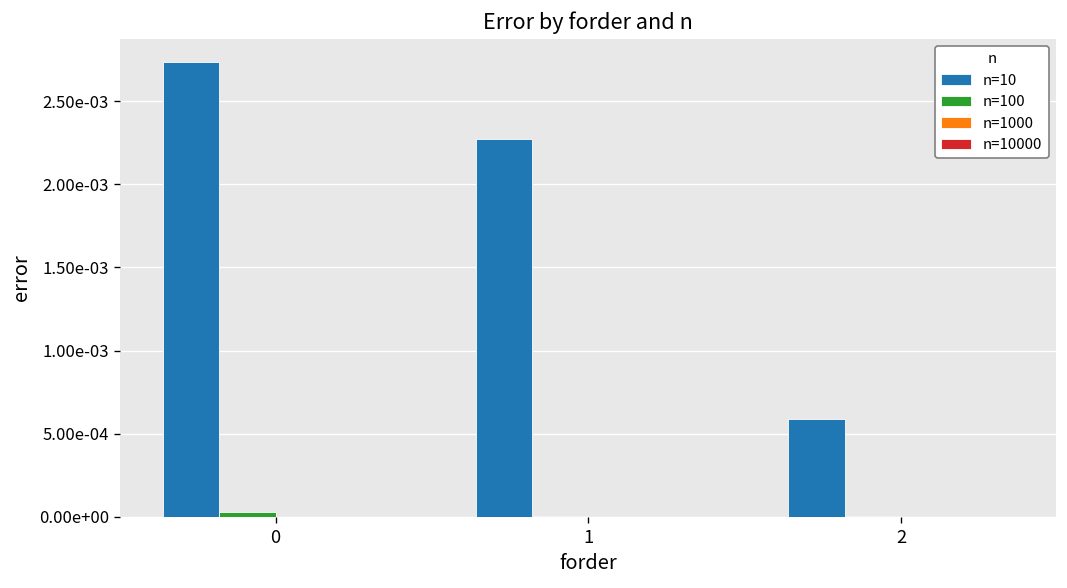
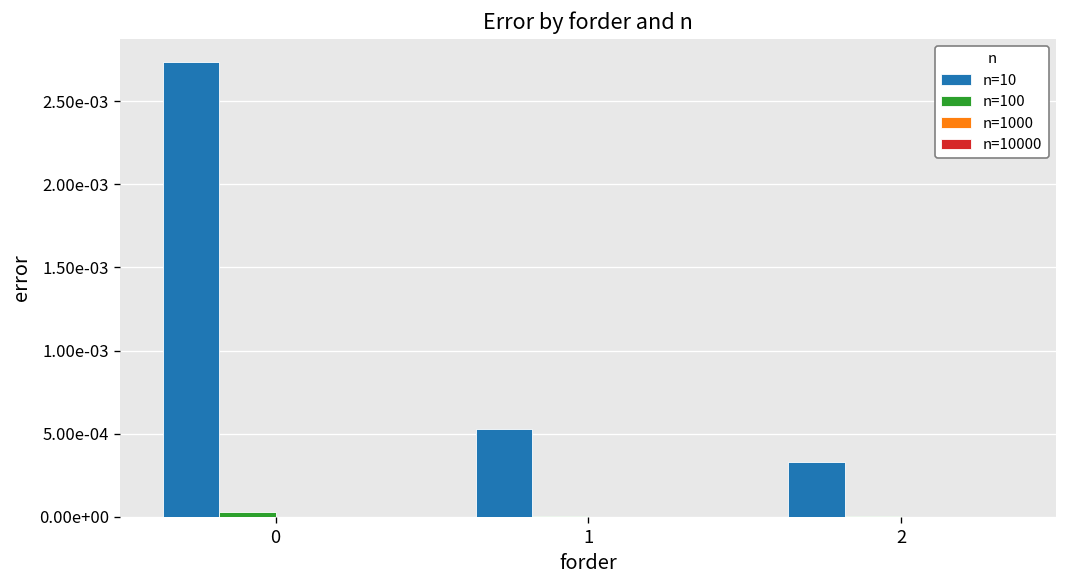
  {
    "n=10": {
      "0": 0.00274,
-     "1": 0.00227,
-     "2": 0.00059
+     "1": 0.00053,
+     "2": 0.00033
    },
    "n=100": {
      "0": 0.00003
    }
  }
